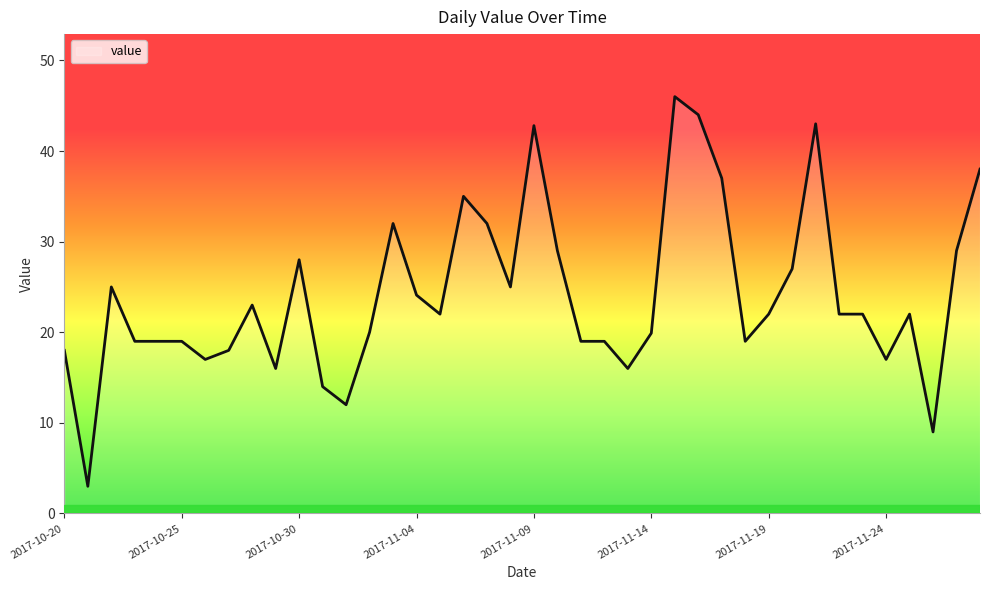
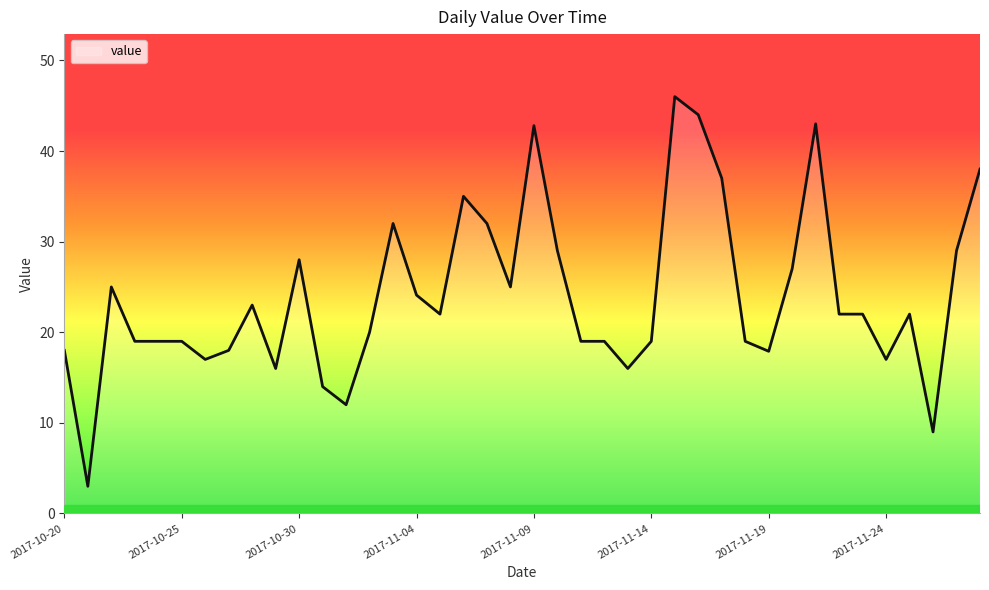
  {
    "2017-10-20": 18,
    "2017-10-25": 19,
    "2017-10-30": 28,
    "2017-11-04": 24,
    "2017-11-09": 43,
-   "2017-11-14": 20,
-   "2017-11-19": 22,
+   "2017-11-14": 19,
+   "2017-11-19": 18,
    "2017-11-24": 17
  }
